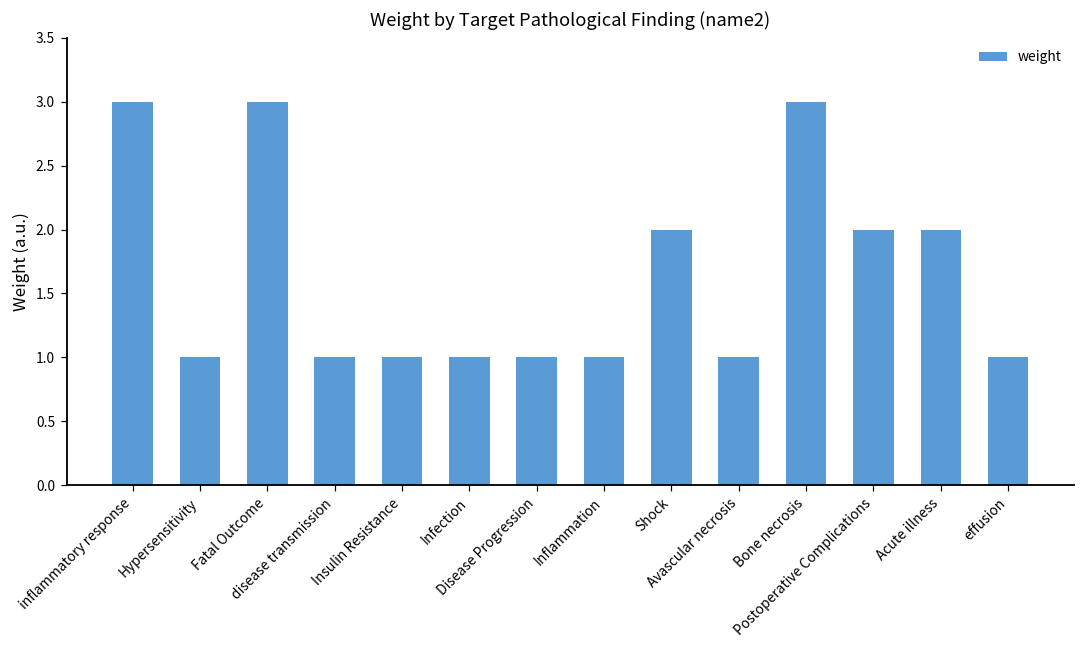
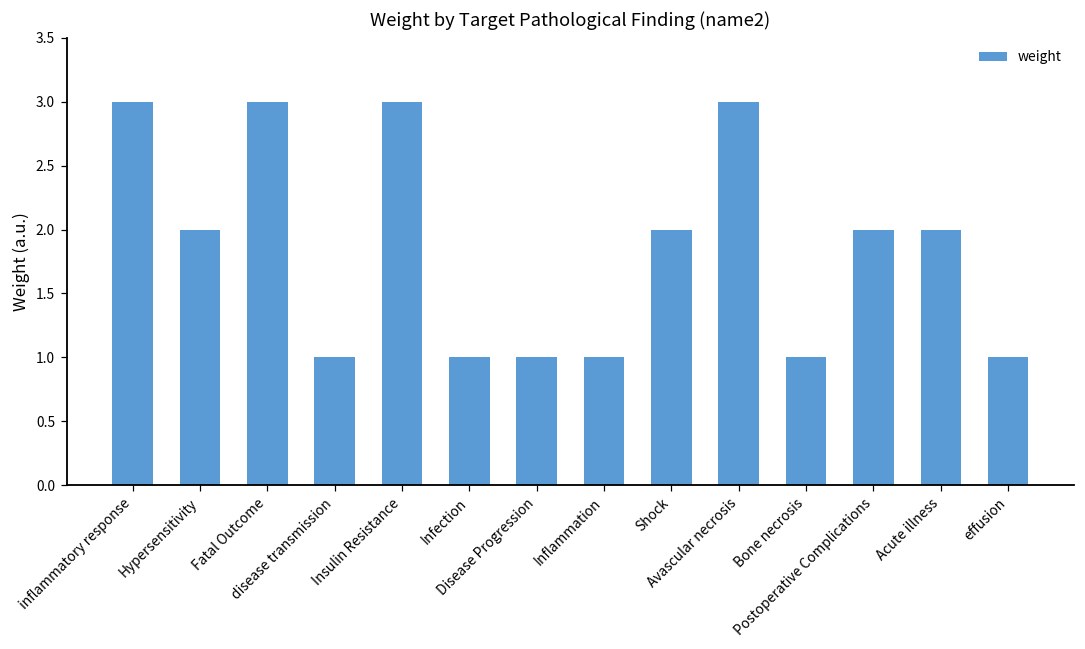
  {
    "inflammatory response": 3,
-   "Hypersensitivity": 1,
+   "Hypersensitivity": 2,
    "Fatal Outcome": 3,
    "disease transmission": 1,
-   "Insulin Resistance": 1,
+   "Insulin Resistance": 3,
    "Infection": 1,
    "Disease Progression": 1,
    "Inflammation": 1,
    "Shock": 2,
-   "Avascular necrosis": 1,
-   "Bone necrosis": 3,
+   "Avascular necrosis": 3,
+   "Bone necrosis": 1,
    "Postoperative Complications": 2,
    "Acute illness": 2,
    "effusion": 1
  }
